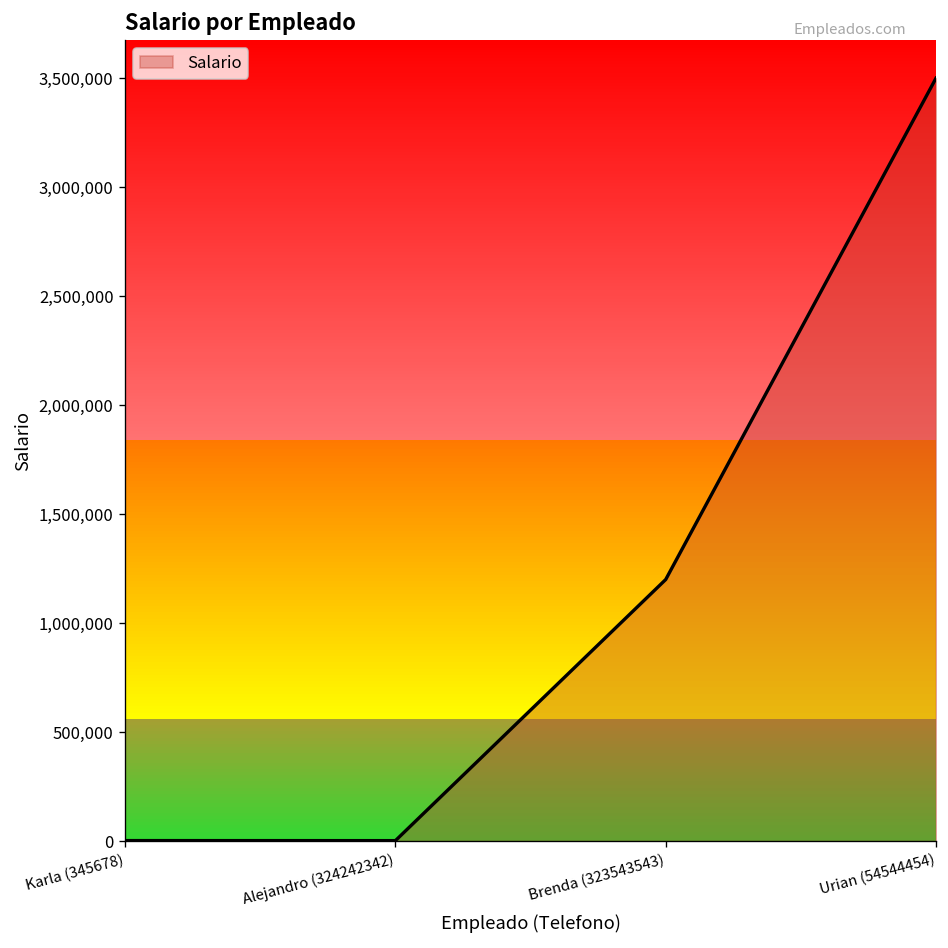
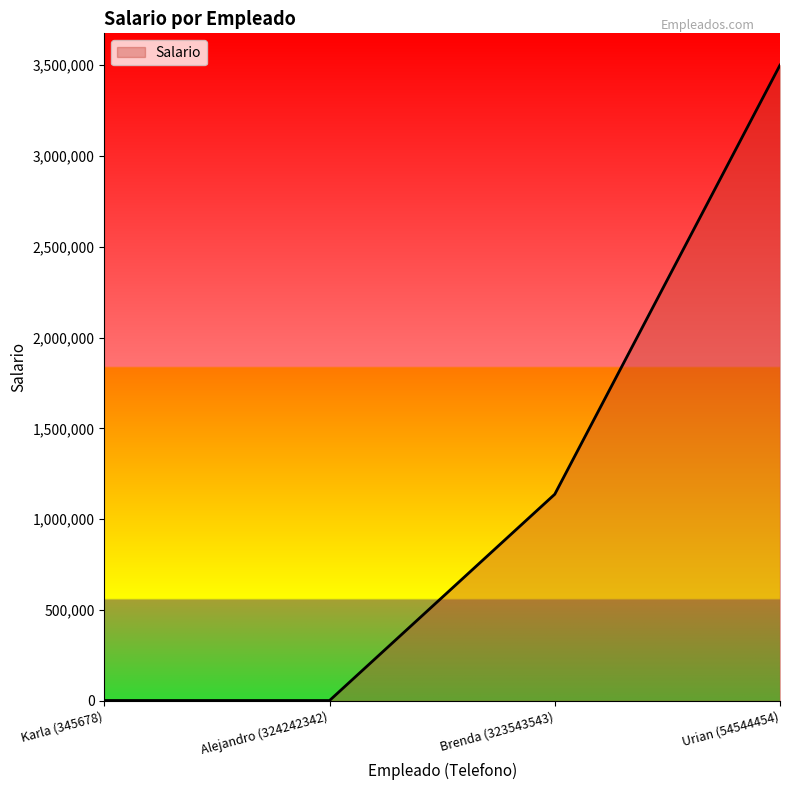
  {
    "Karla (345678)": "0",
    "Alejandro (324242342)": "0",
-   "Brenda (323543543)": "1,200,000",
+   "Brenda (323543543)": "1,140,000",
    "Urian (54544454)": "3,500,000"
  }
